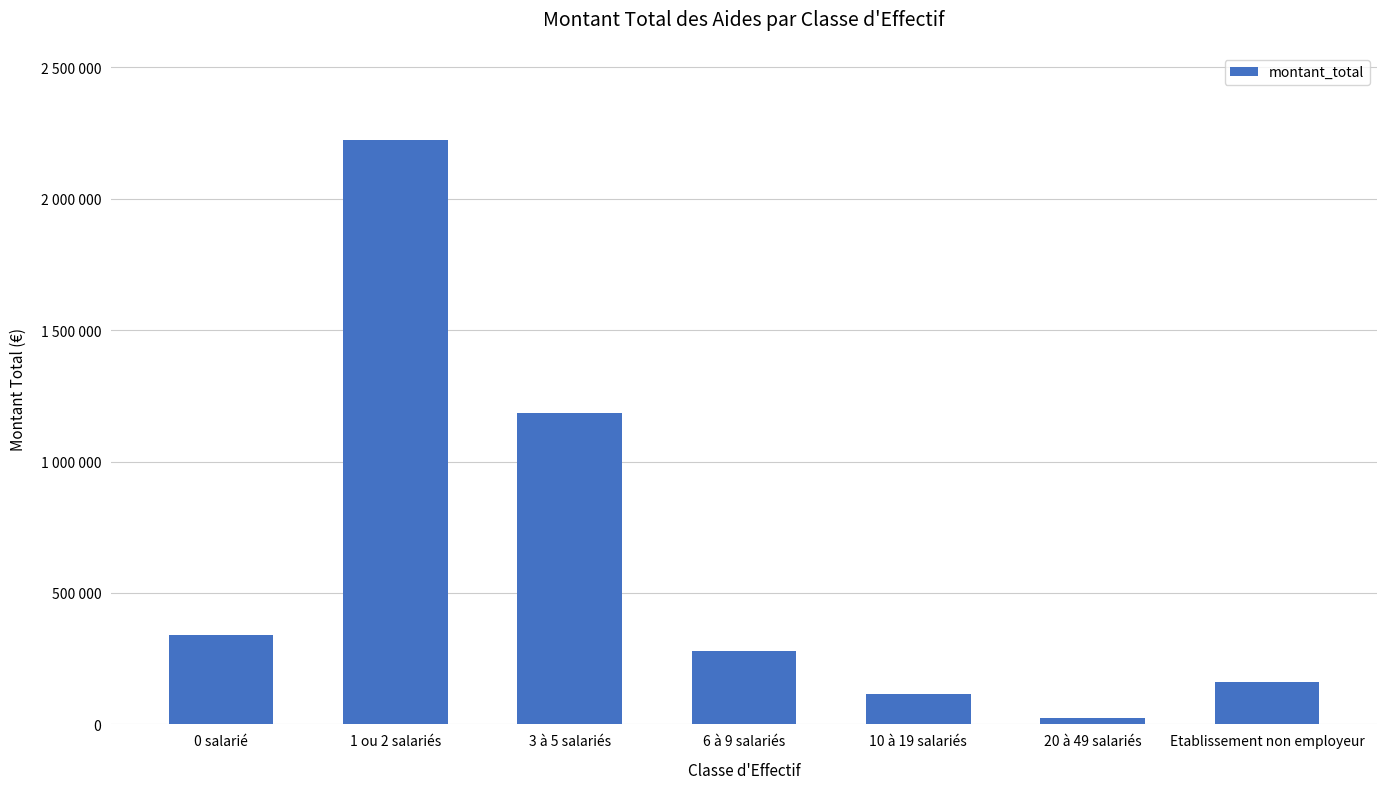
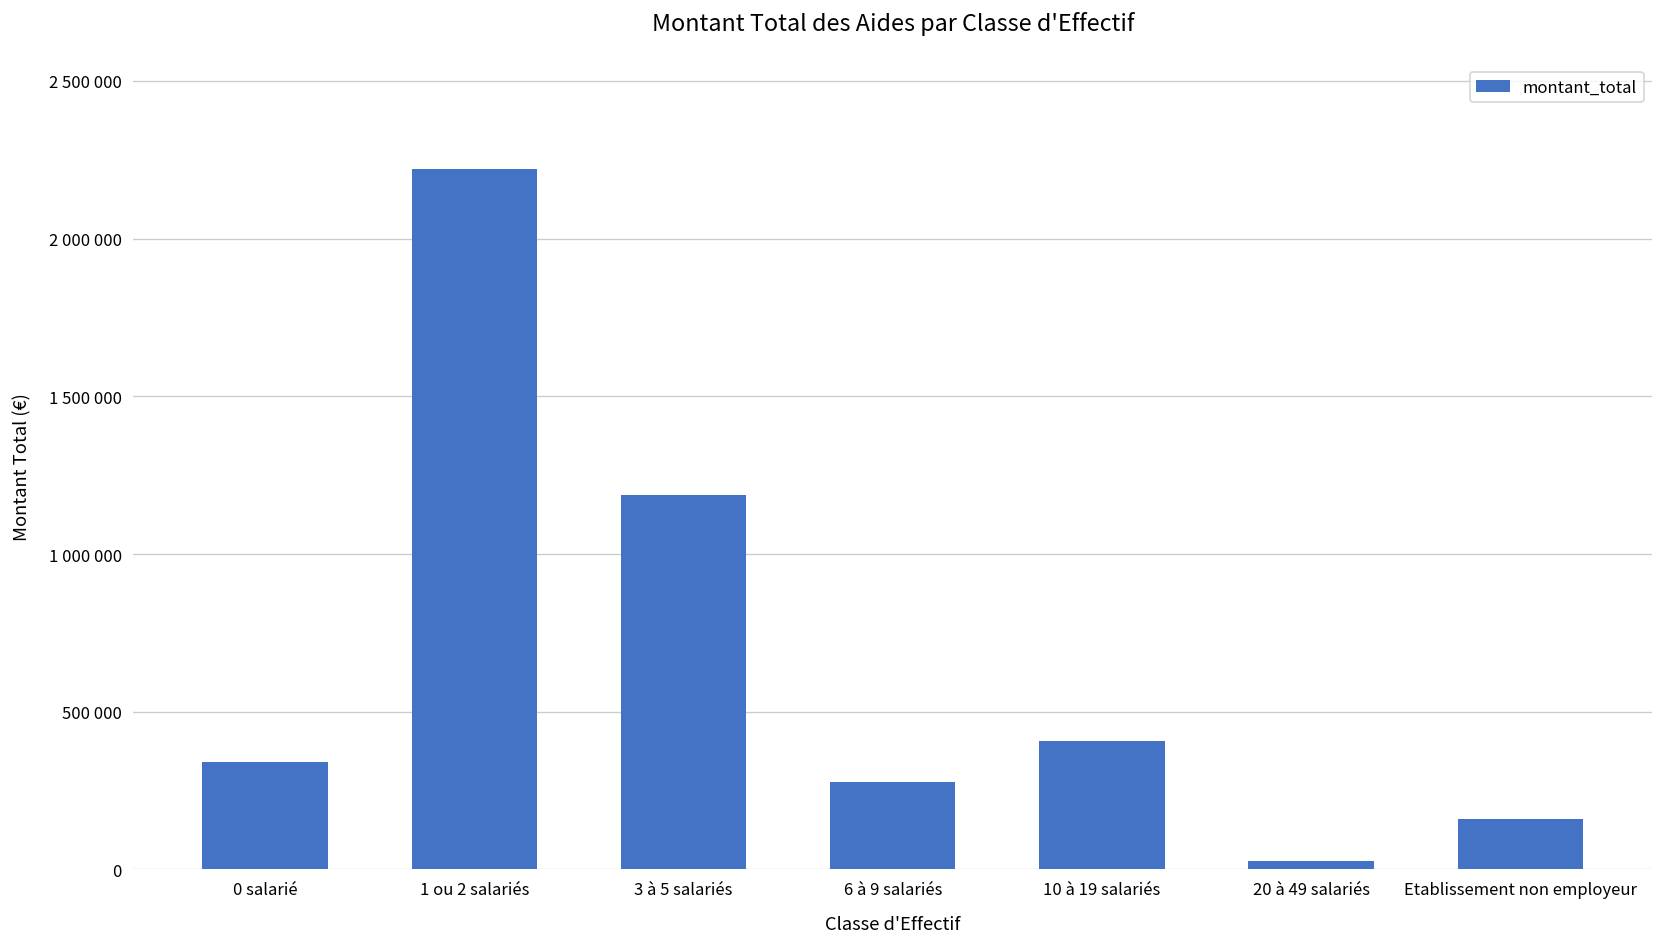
  {
    "0 salarié": 340000,
    "1 ou 2 salariés": 2220000,
    "3 à 5 salariés": 1190000,
    "6 à 9 salariés": 280000,
-   "10 à 19 salariés": 110000,
+   "10 à 19 salariés": 410000,
    "20 à 49 salariés": 30000,
    "Etablissement non employeur": 160000
  }
